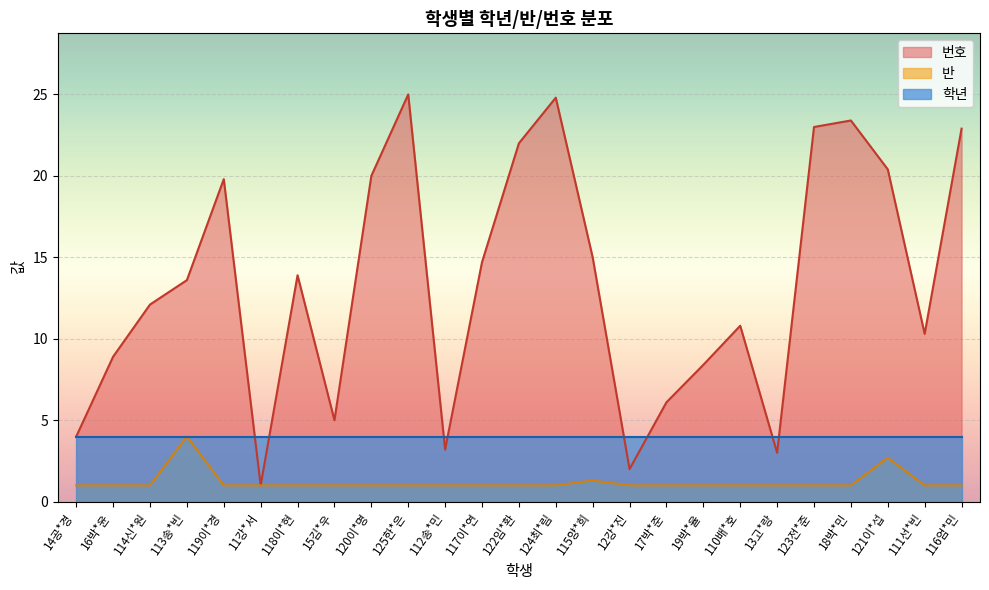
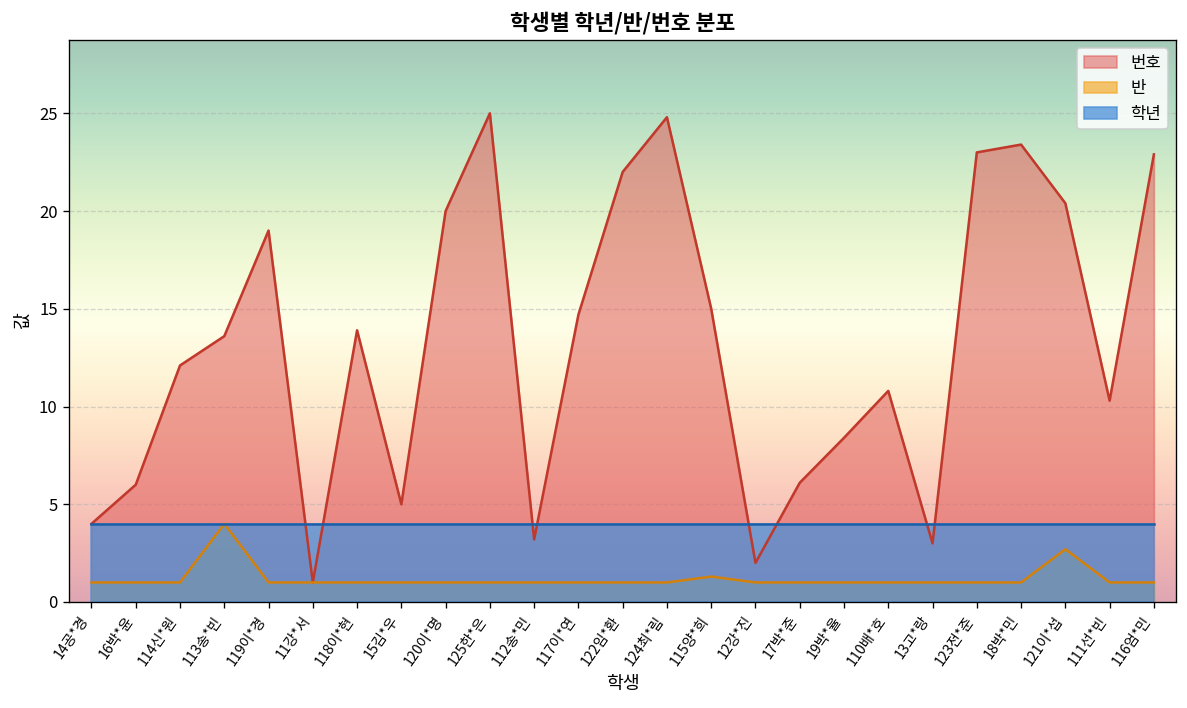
  {
    "번호": {
-     "16박*윤": 8.9,
+     "16박*윤": 6.0,
      "114신*원": 12.1,
      "113송*빈": 13.6,
-     "119이*경": 19.8,
+     "119이*경": 19.0,
      "118이*현": 13.9,
      "15김*우": 5.0,
      "120이*명": 20.0,
      "125한*은": 25.0,
      "112송*민": 3.2,
      "117이*연": 14.7,
      "122임*환": 22.0,
      "124최*림": 24.8,
      "115양*희": 15.0,
      "12강*진": 2.0,
      "17박*준": 6.1,
      "19박*율": 8.4,
      "110배*호": 10.8,
      "13고*랑": 3.0,
      "123전*준": 23.0,
      "18박*민": 23.4,
      "121이*섭": 20.4,
      "111선*빈": 10.3,
      "116엄*민": 22.9
    },
    "반": {
      "14공*경": 1.0,
      "16박*윤": 1.0,
      "114신*원": 1.0,
      "119이*경": 1.0,
      "118이*현": 1.0,
      "15김*우": 1.0,
      "120이*명": 1.0,
      "125한*은": 1.0,
      "112송*민": 1.0,
      "117이*연": 1.0,
      "122임*환": 1.0,
      "124최*림": 1.0,
      "115양*희": 1.3,
      "12강*진": 1.0,
      "17박*준": 1.0,
      "19박*율": 1.0,
      "110배*호": 1.0,
      "13고*랑": 1.0,
      "123전*준": 1.0,
      "18박*민": 1.0,
      "121이*섭": 2.7,
      "111선*빈": 1.0,
      "116엄*민": 1.0
    },
    "학년": {
      "16박*윤": 4.0,
      "114신*원": 4.0,
      "119이*경": 4.0,
      "11강*서": 4.0,
      "118이*현": 4.0,
      "15김*우": 4.0,
      "120이*명": 4.0,
      "125한*은": 4.0,
      "112송*민": 4.0,
      "117이*연": 4.0,
      "122임*환": 4.0,
      "124최*림": 4.0,
      "115양*희": 4.0,
      "12강*진": 4.0,
      "17박*준": 4.0,
      "19박*율": 4.0,
      "110배*호": 4.0,
      "13고*랑": 4.0,
      "123전*준": 4.0,
      "18박*민": 4.0,
      "121이*섭": 4.0,
      "111선*빈": 4.0,
      "116엄*민": 4.0
    }
  }
